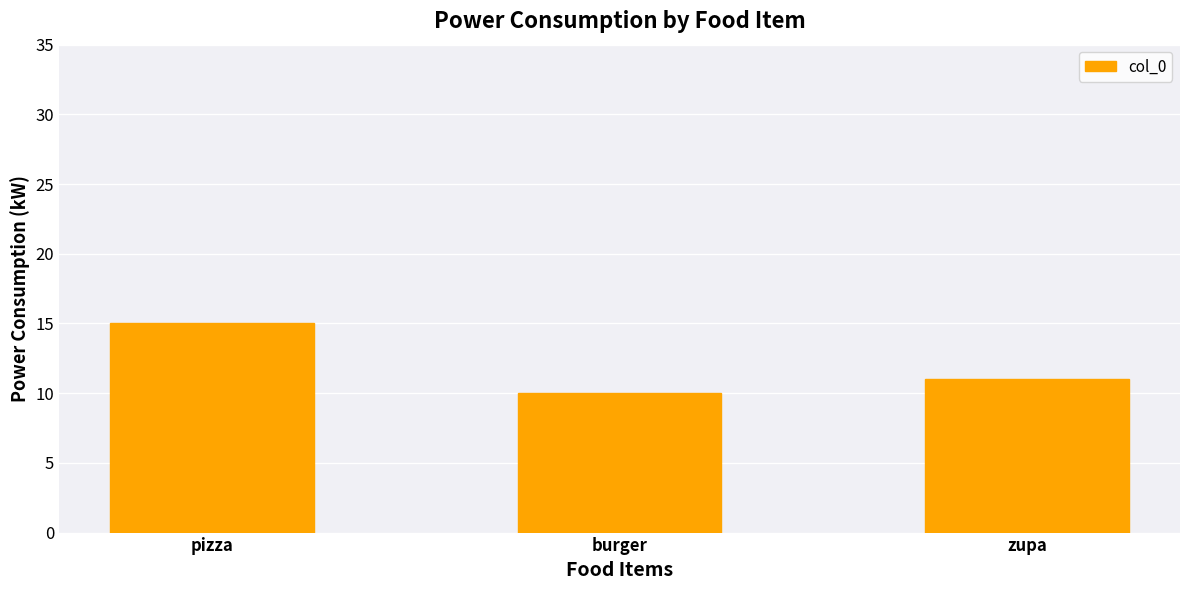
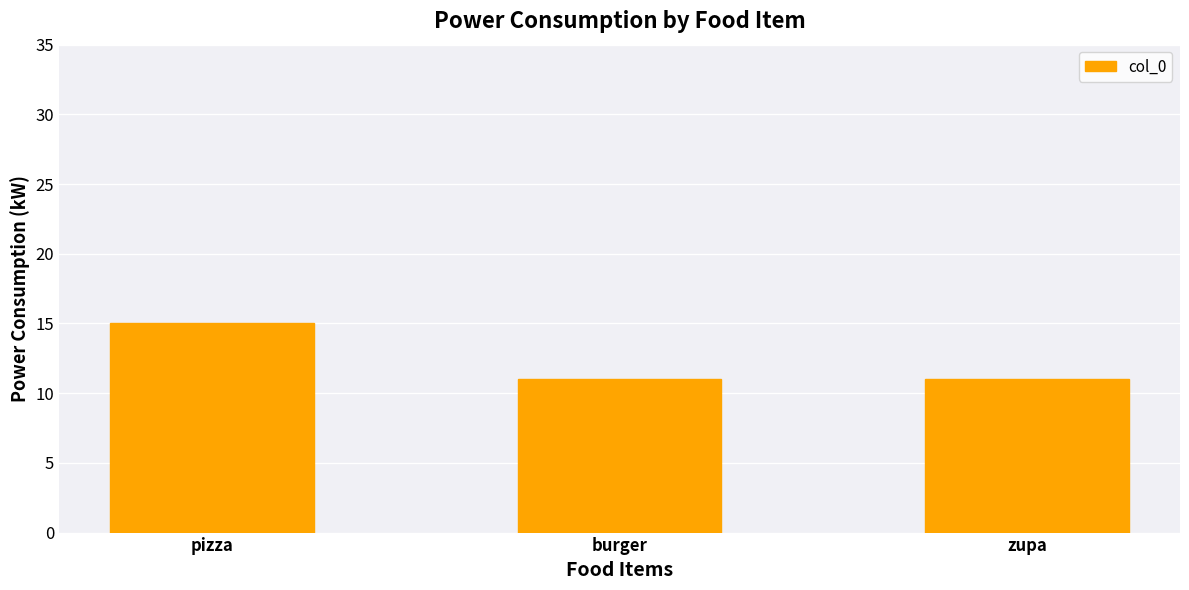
  {
    "pizza": 15,
-   "burger": 10,
+   "burger": 11,
    "zupa": 11
  }
